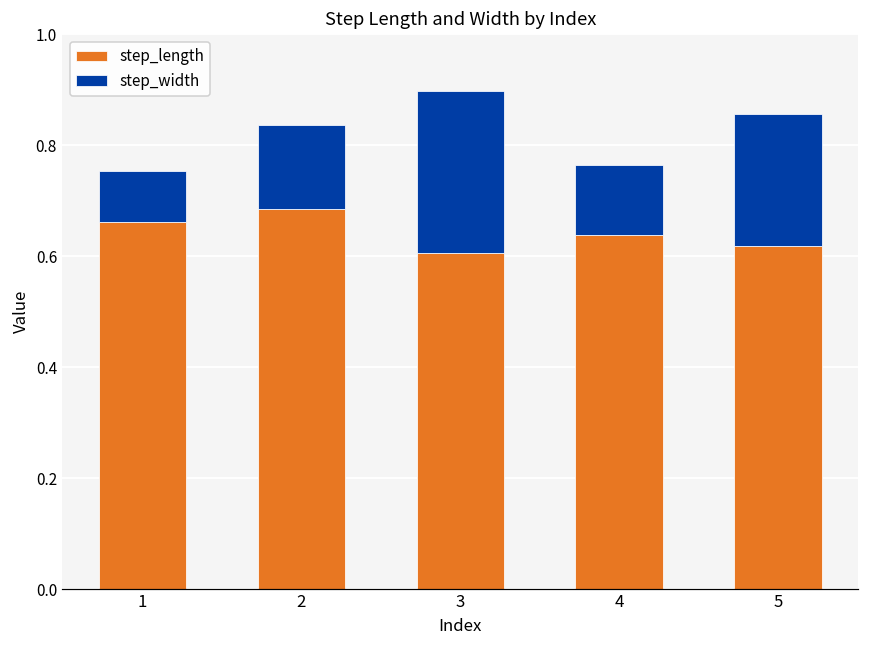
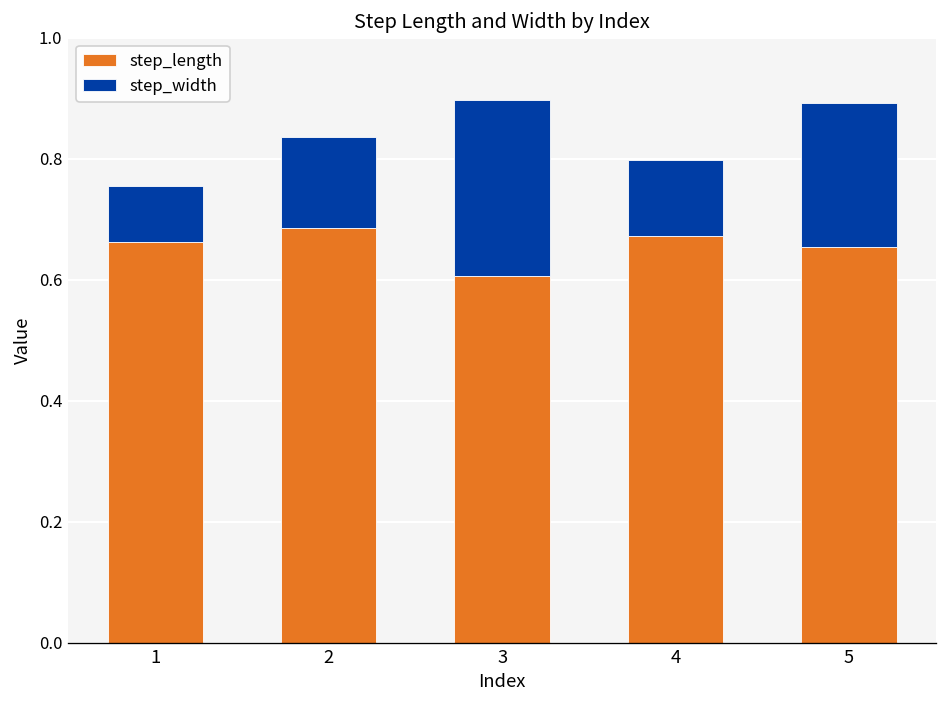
  {
    "step_length": {
      "1": 0.66,
      "2": 0.68,
      "3": 0.61,
-     "4": 0.64,
-     "5": 0.62
+     "4": 0.67,
+     "5": 0.65
    },
    "step_width": {
      "1": 0.09,
      "2": 0.15,
      "3": 0.29,
      "4": 0.13,
      "5": 0.24
    }
  }
